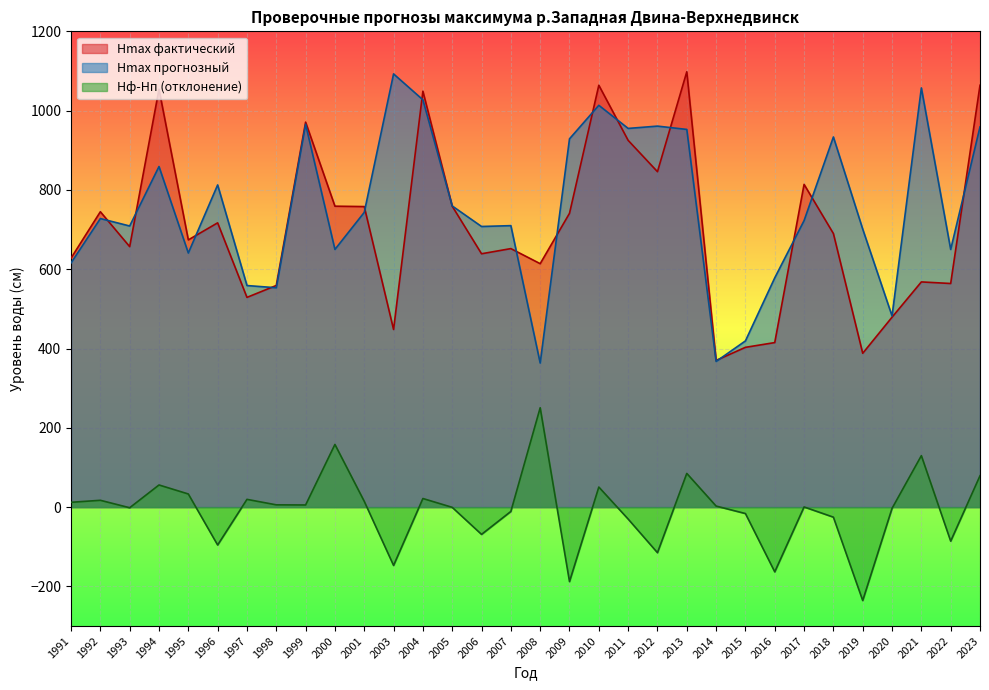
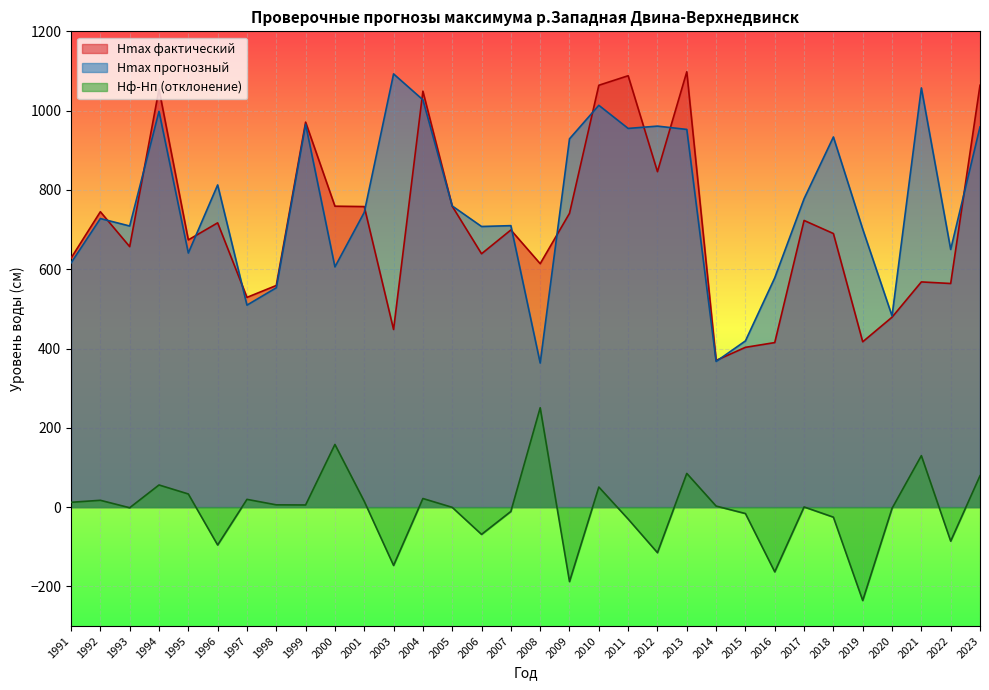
  {
    "Hmax фактический": {
      "1991": 630,
      "1992": 750,
      "1993": 660,
      "1995": 670,
      "1996": 720,
      "1997": 530,
      "2000": 760,
      "2001": 760,
      "2003": 450,
      "2004": 1050,
      "2006": 640,
-     "2007": 650,
+     "2007": 700,
      "2008": 610,
      "2009": 740,
      "2010": 1060,
-     "2011": 930,
+     "2011": 1090,
      "2012": 850,
      "2013": 1100,
      "2015": 400,
      "2016": 420,
-     "2017": 810,
+     "2017": 720,
      "2018": 690,
-     "2019": 390,
+     "2019": 420,
      "2021": 570,
      "2022": 560,
      "2023": 1060
    },
    "Hmax прогнозный": {
      "1991": 620,
      "1992": 730,
      "1993": 710,
-     "1994": 860,
+     "1994": 1000,
      "1995": 640,
      "1996": 810,
-     "1997": 560,
-     "2000": 650,
+     "1997": 510,
+     "2000": 610,
      "2001": 740,
      "2003": 1090,
      "2004": 1030,
      "2006": 710,
      "2007": 710,
      "2008": 360,
      "2009": 930,
      "2010": 1010,
      "2011": 960,
      "2012": 960,
      "2013": 950,
      "2015": 420,
      "2016": 580,
-     "2017": 720,
+     "2017": 780,
      "2018": 930,
      "2019": 700,
      "2021": 1060,
      "2022": 650,
      "2023": 960
    }
  }
